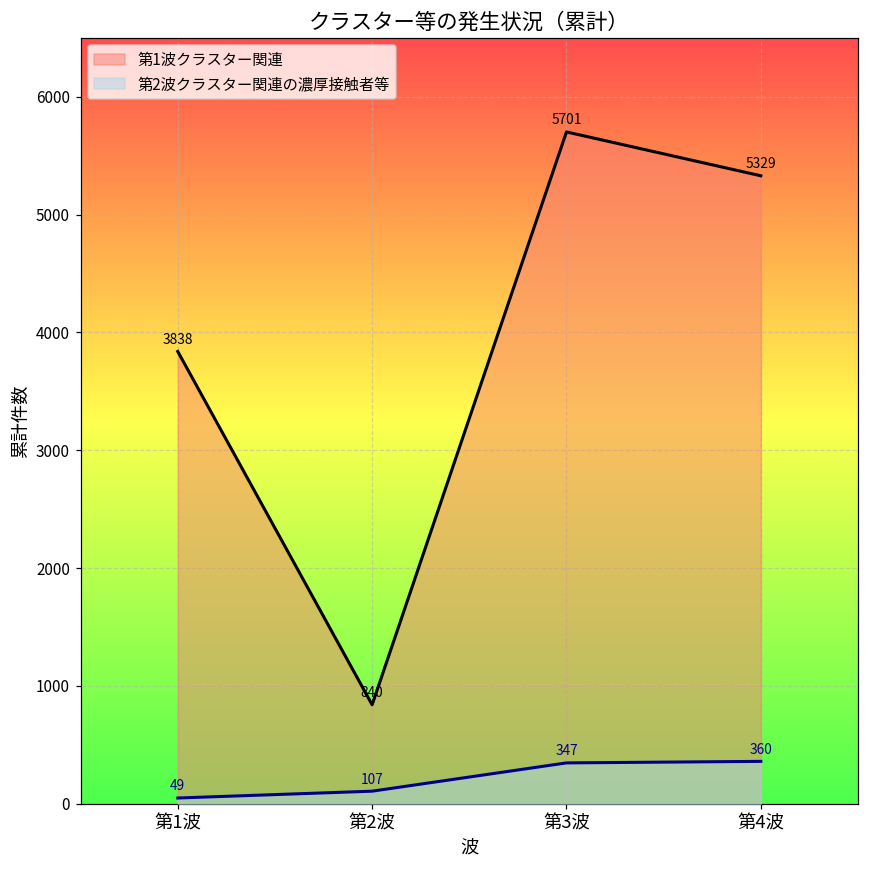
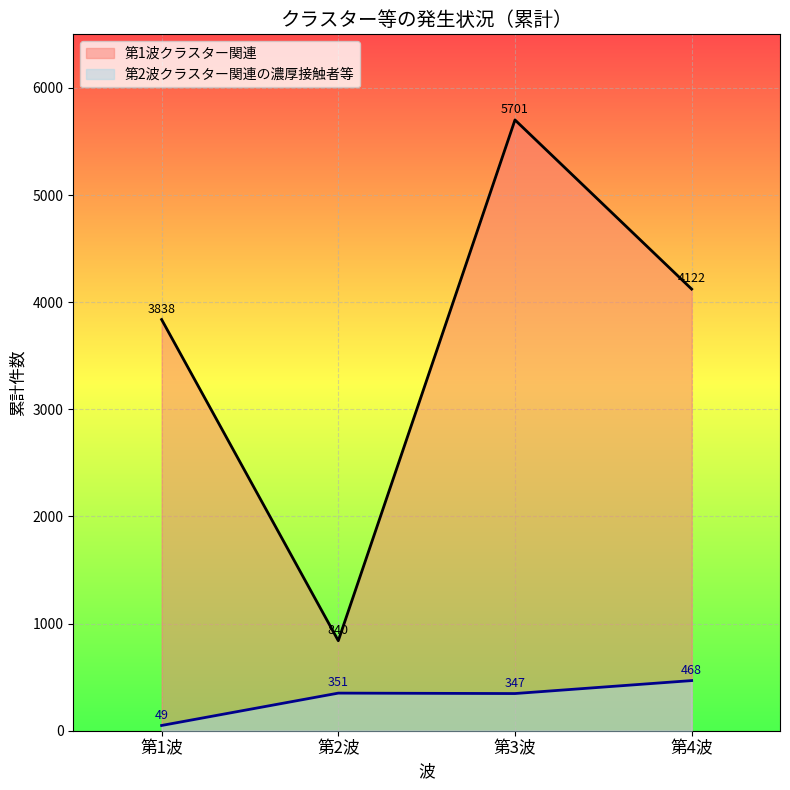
  {
    "第1波クラスター関連": {
      "第1波": 3838,
      "第2波": 840,
      "第3波": 5701,
-     "第4波": 5329
+     "第4波": 4122
    },
    "第2波クラスター関連の濃厚接触者等": {
      "第1波": 49,
-     "第2波": 107,
+     "第2波": 351,
      "第3波": 347,
-     "第4波": 360
+     "第4波": 468
    }
  }
